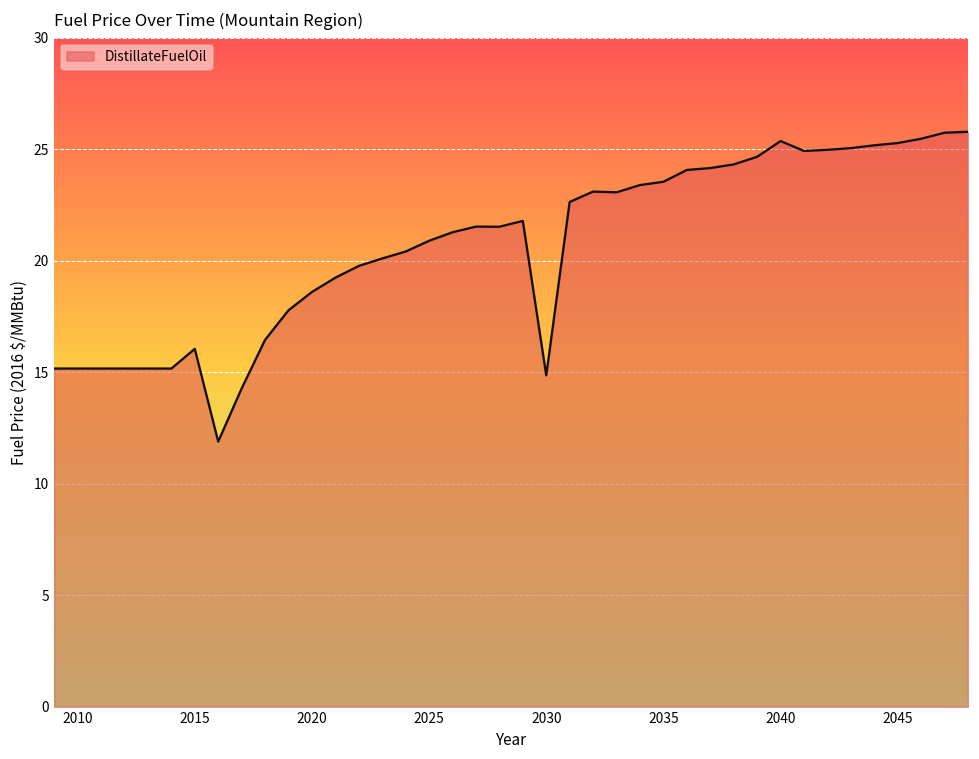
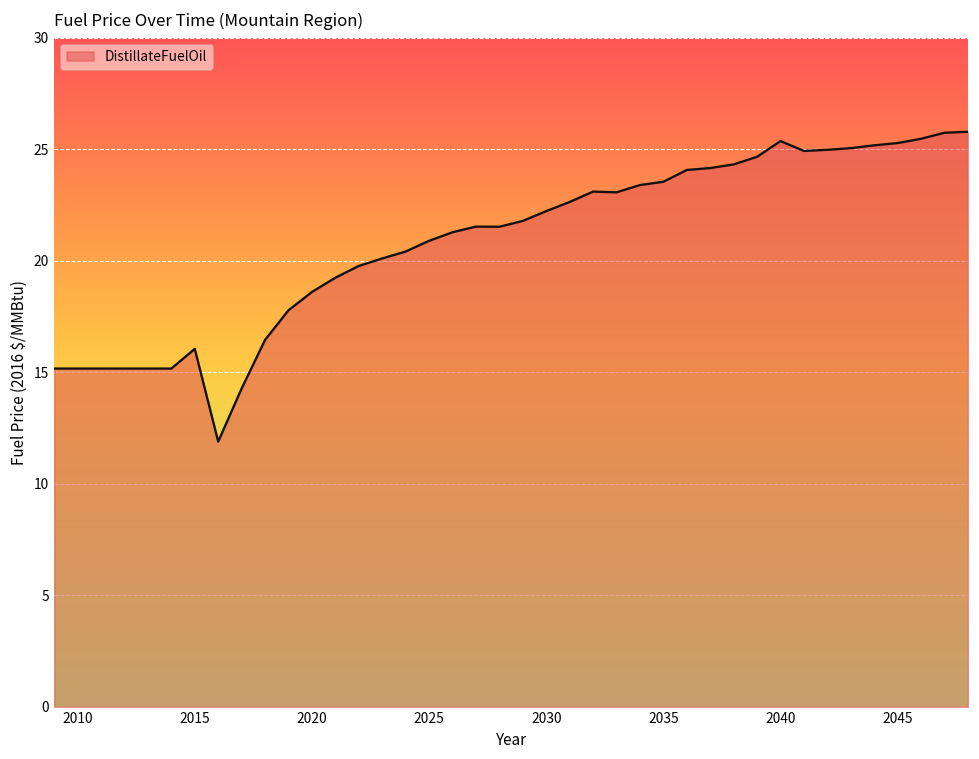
  {
    "2010": 15.2,
    "2015": 16.1,
    "2020": 18.6,
    "2025": 20.9,
-   "2030": 14.9,
+   "2030": 22.2,
    "2035": 23.5,
    "2040": 25.4,
    "2045": 25.3
  }
